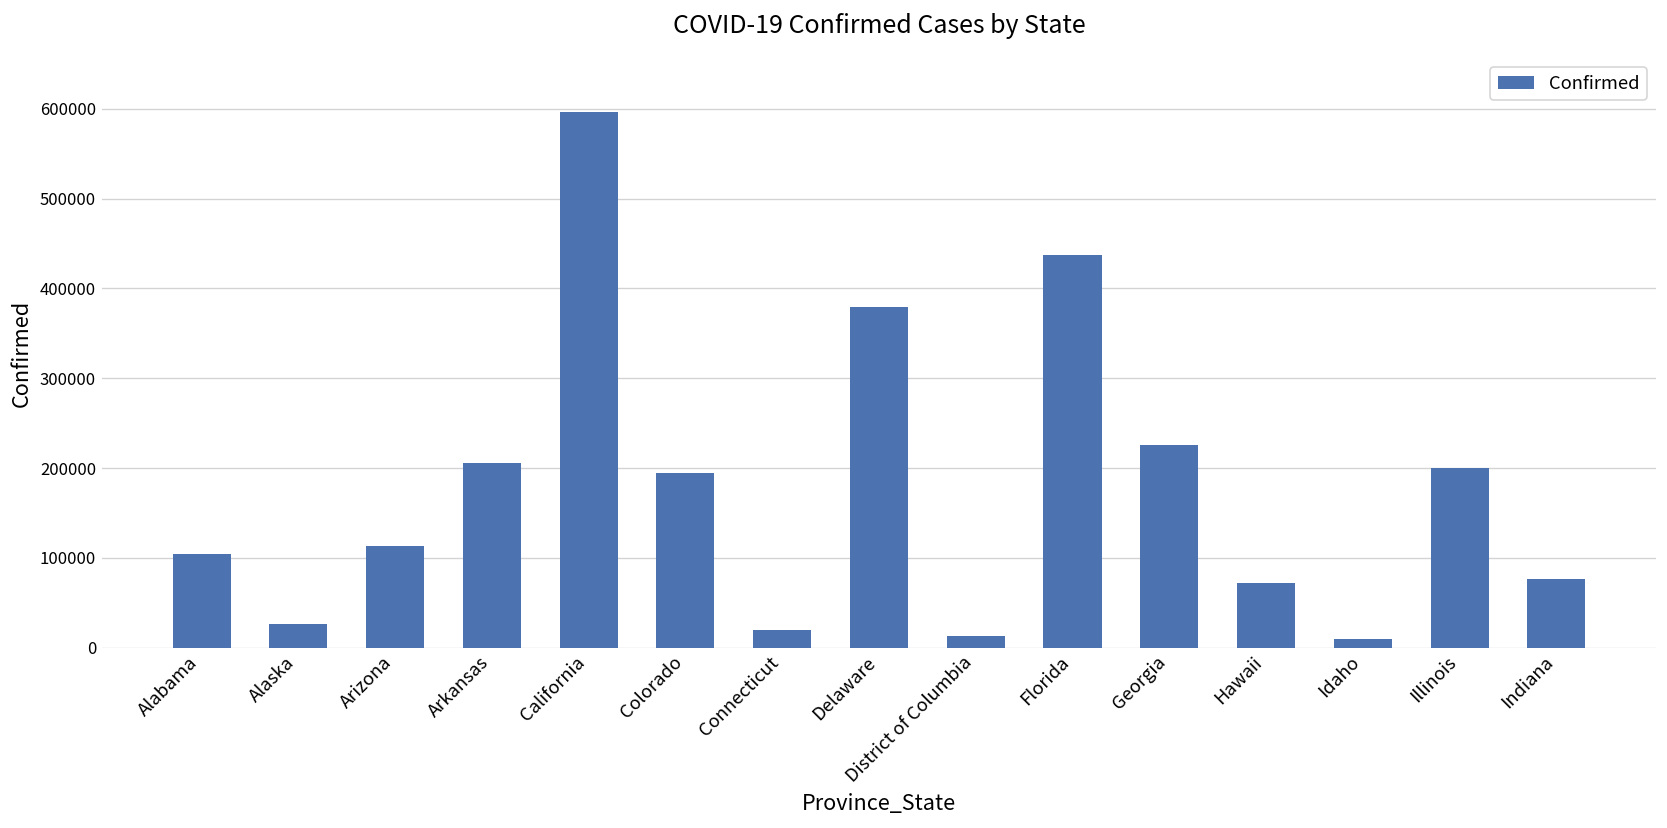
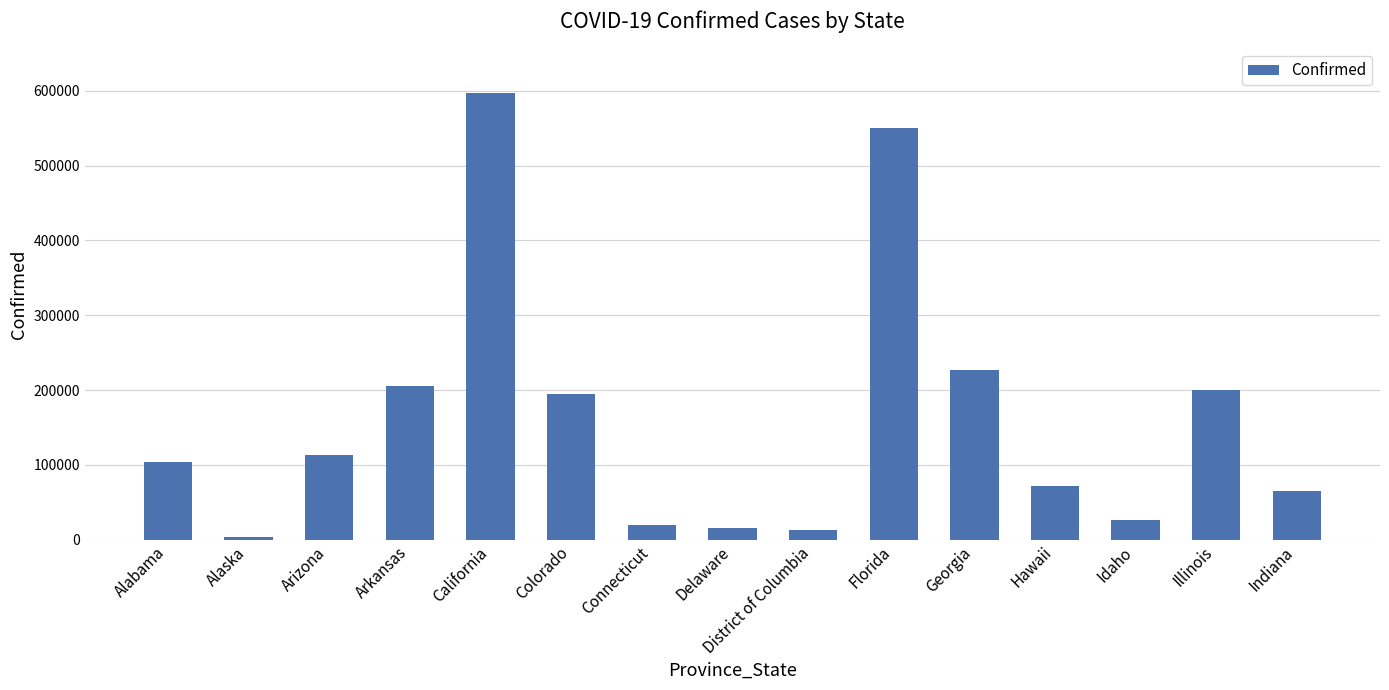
  {
    "Alabama": 100000,
-   "Alaska": 30000,
+   "Alaska": 0,
    "Arizona": 110000,
    "Arkansas": 210000,
    "California": 600000,
    "Colorado": 190000,
    "Connecticut": 20000,
-   "Delaware": 380000,
+   "Delaware": 20000,
    "District of Columbia": 10000,
-   "Florida": 440000,
+   "Florida": 550000,
    "Georgia": 230000,
    "Hawaii": 70000,
-   "Idaho": 10000,
+   "Idaho": 30000,
    "Illinois": 200000,
-   "Indiana": 80000
+   "Indiana": 70000
  }
